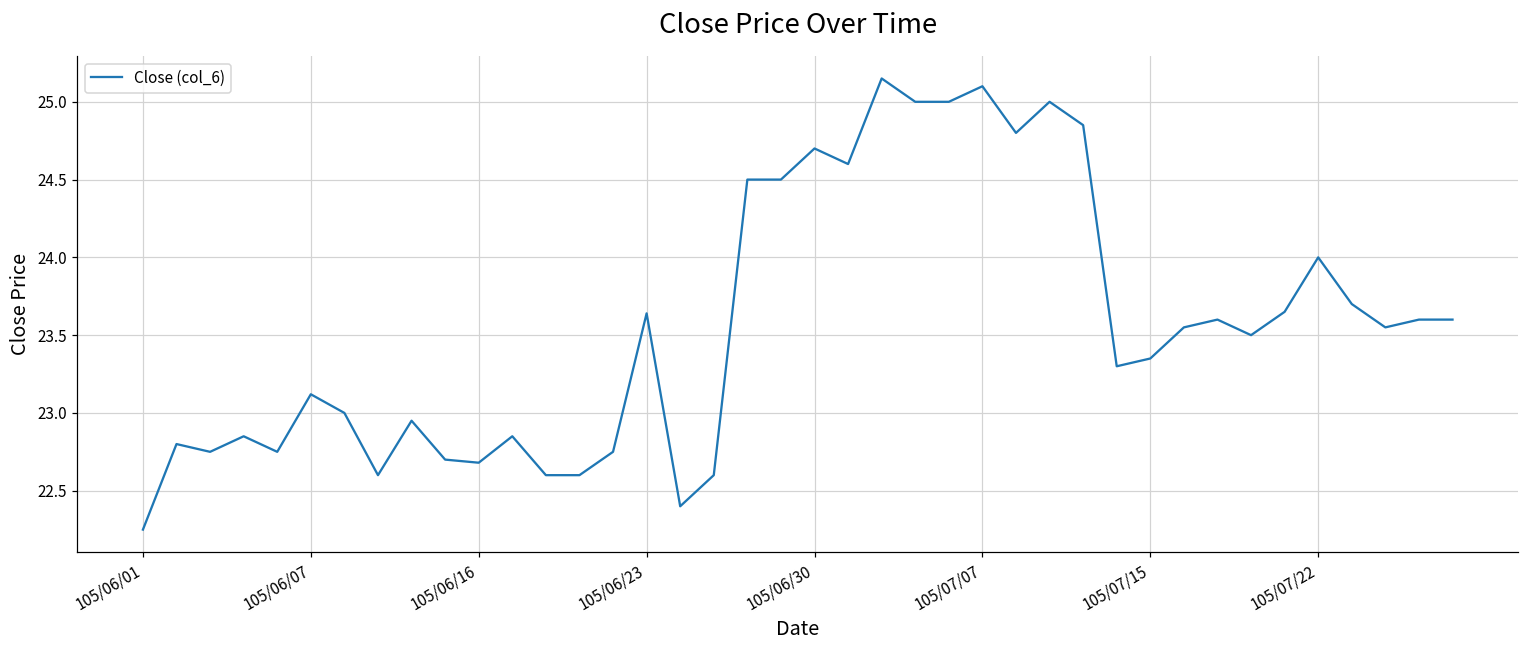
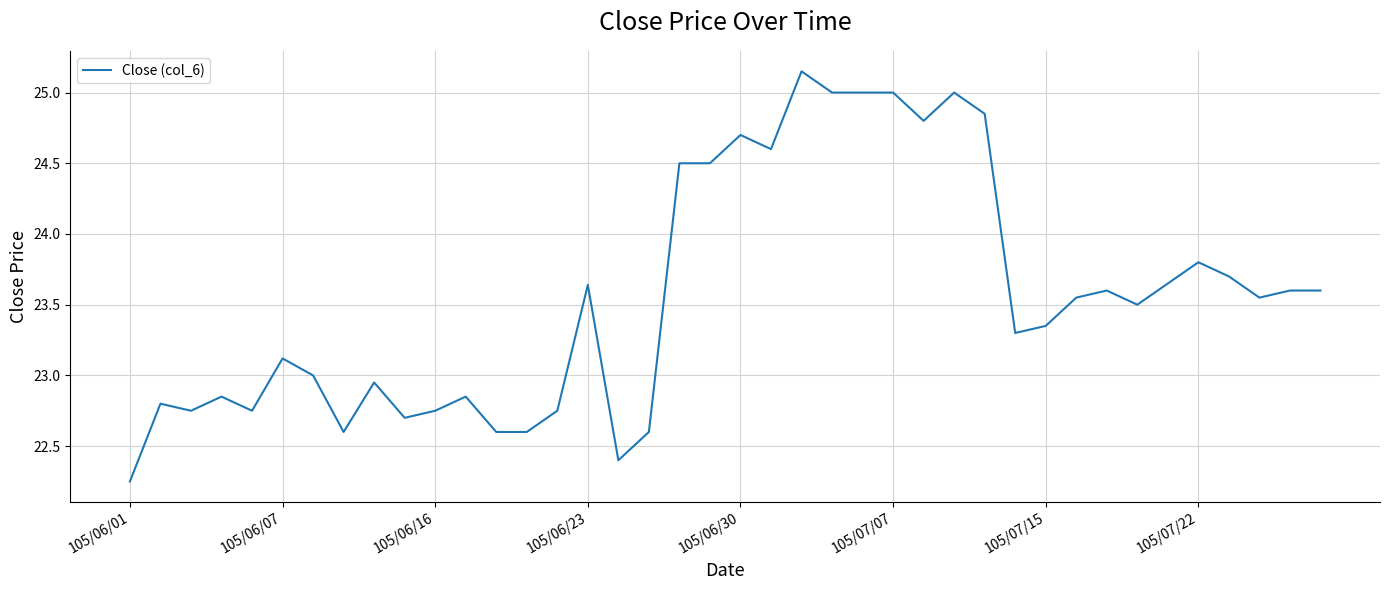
  {
    "105/06/01": 22.25,
    "105/06/07": 23.12,
-   "105/06/16": 22.68,
+   "105/06/16": 22.75,
    "105/06/23": 23.64,
    "105/06/30": 24.70,
-   "105/07/07": 25.1,
+   "105/07/07": 25.0,
    "105/07/15": 23.35,
-   "105/07/22": 24.0
+   "105/07/22": 23.8
  }
